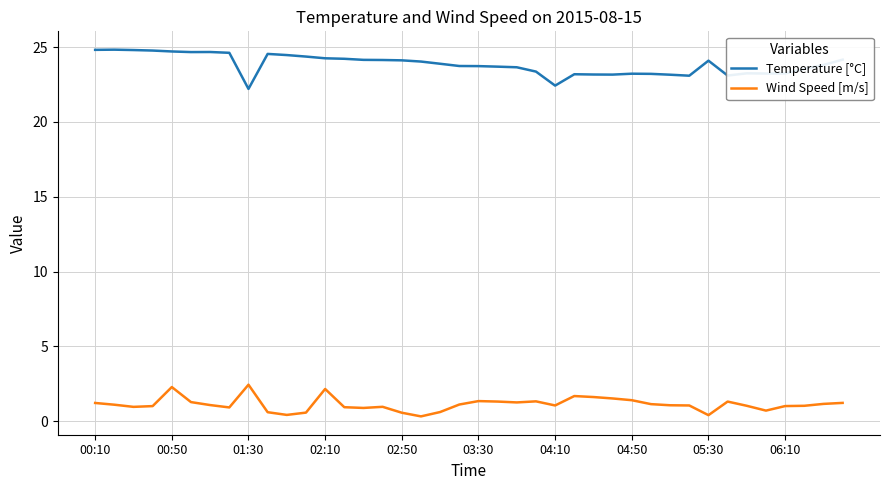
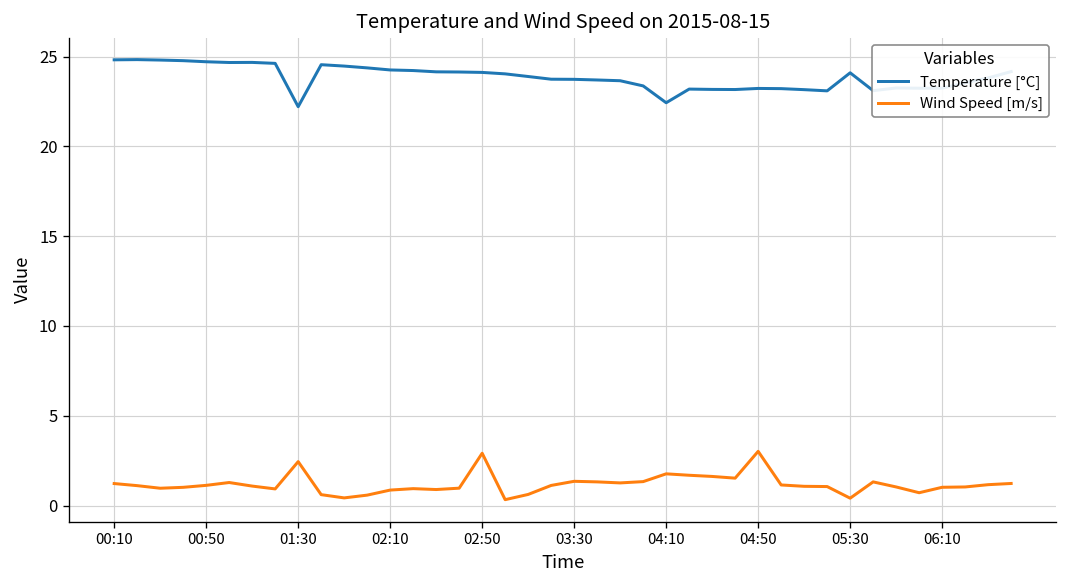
  {
    "Temperature [°C]": {
      "00:10": 24.8,
      "00:50": 24.7,
      "01:30": 22.2,
      "02:10": 24.3,
      "02:50": 24.1,
      "03:30": 23.7,
      "04:10": 22.4,
      "04:50": 23.2,
      "05:30": 24.1
    },
    "Wind Speed [m/s]": {
      "00:10": 1.2,
-     "00:50": 2.3,
+     "00:50": 1.1,
      "01:30": 2.4,
-     "02:10": 2.2,
-     "02:50": 0.6,
+     "02:10": 0.9,
+     "02:50": 2.9,
      "03:30": 1.4,
-     "04:10": 1.1,
-     "04:50": 1.4,
+     "04:10": 1.8,
+     "04:50": 3.0,
      "05:30": 0.4,
      "06:10": 1.0
    }
  }
